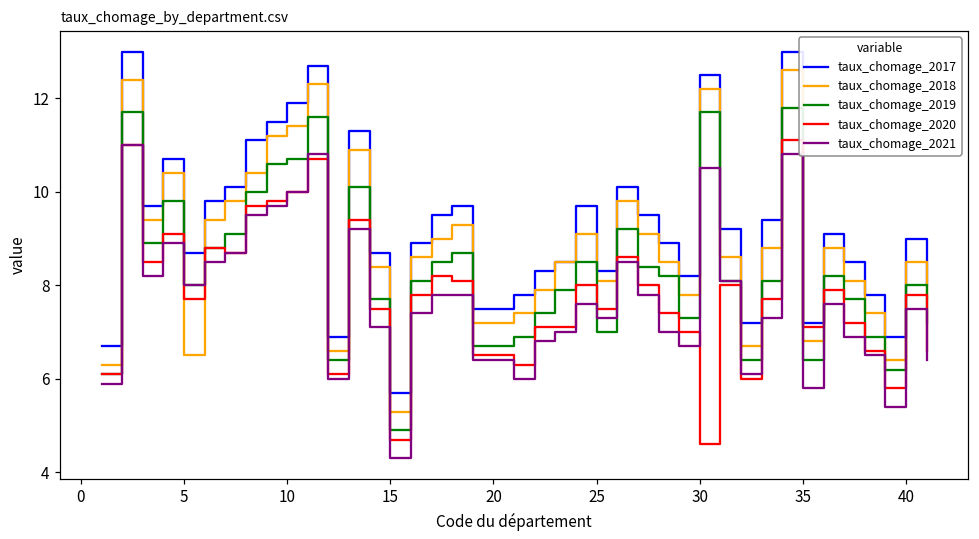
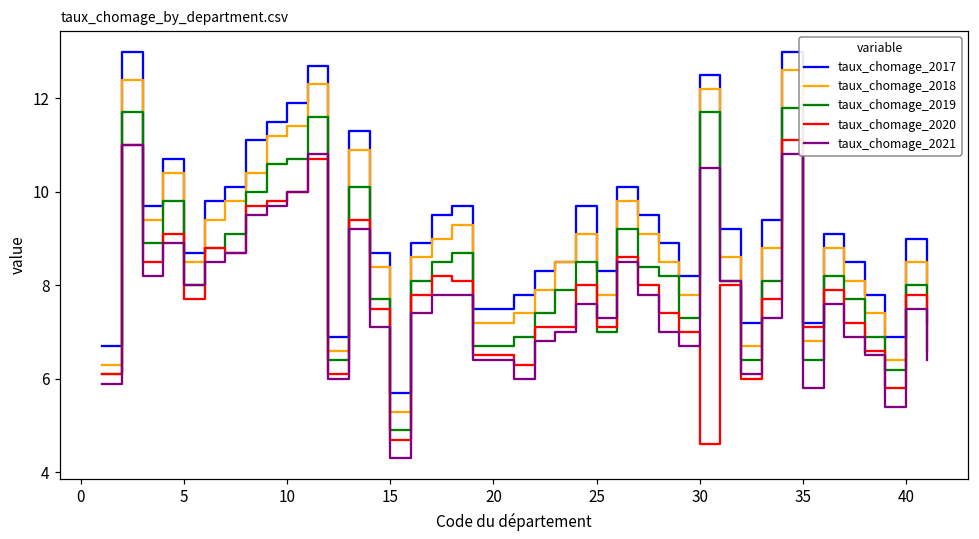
  {
    "taux_chomage_2017": {
      "5": 8.7,
      "10": 11.9,
      "15": 5.7,
      "25": 8.3,
      "30": 12.5,
      "35": 7.2,
      "40": 9.0
    },
    "taux_chomage_2018": {
-     "5": 6.5,
+     "5": 8.5,
      "10": 11.4,
      "15": 5.3,
-     "25": 8.1,
+     "25": 7.8,
      "30": 12.2,
      "35": 6.8,
      "40": 8.5
    },
    "taux_chomage_2019": {
      "10": 10.7,
      "15": 4.9,
      "25": 7.0,
      "30": 11.7,
      "35": 6.4,
      "40": 8.0
    },
    "taux_chomage_2020": {
      "5": 7.7,
      "15": 4.7,
-     "25": 7.5,
+     "25": 7.1,
      "30": 4.6,
      "35": 7.1,
      "40": 7.8
    },
    "taux_chomage_2021": {
      "15": 4.3,
      "25": 7.3,
      "30": 10.5,
      "35": 5.8,
      "40": 7.5
    }
  }
